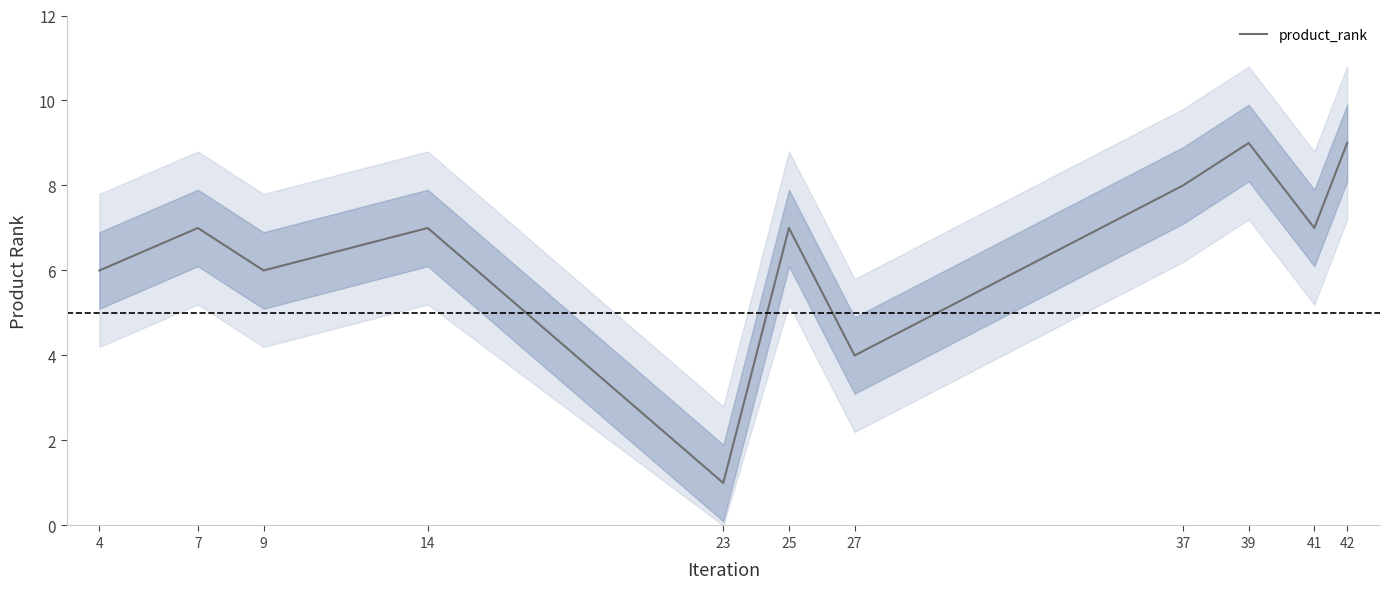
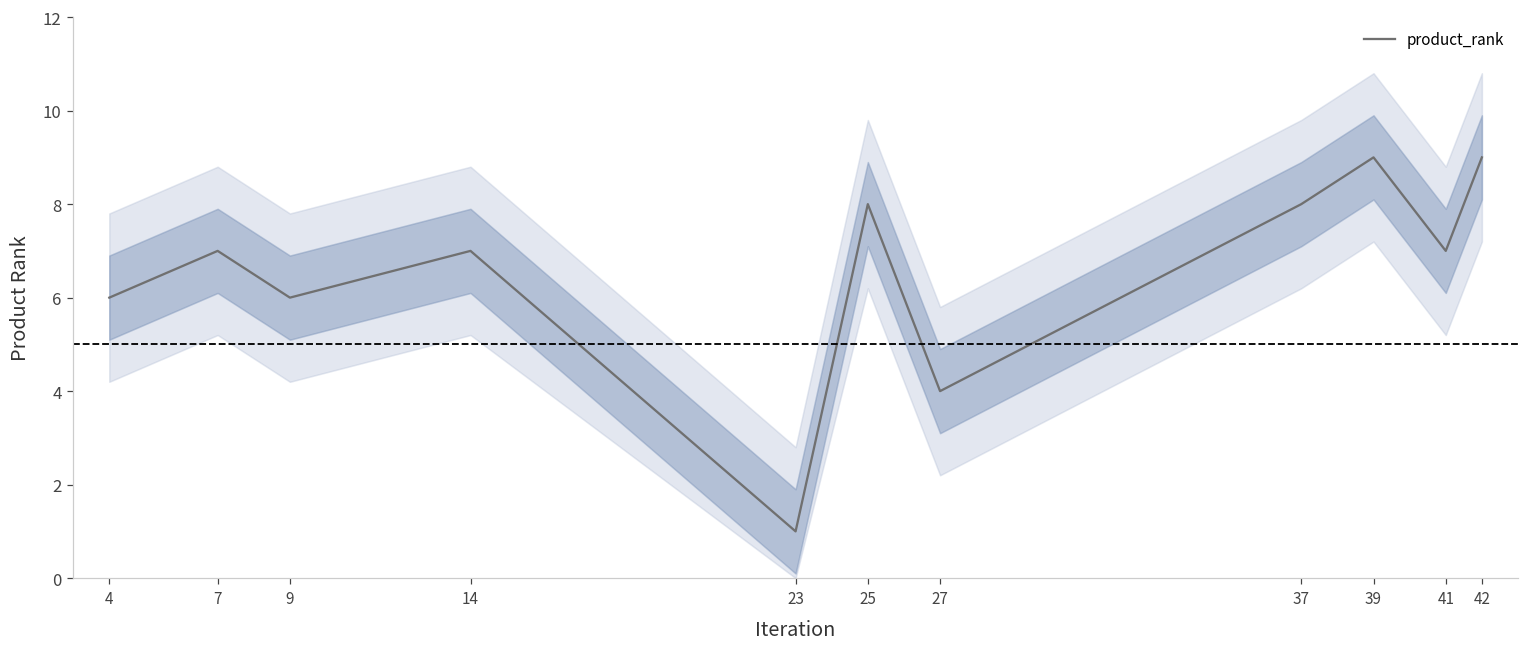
  {
    "product_rank": {
      "4": 6,
      "7": 7,
      "9": 6,
      "14": 7,
      "23": 1,
-     "25": 7,
+     "25": 8,
      "27": 4,
      "37": 8,
      "39": 9,
      "41": 7,
      "42": 9
    }
  }
